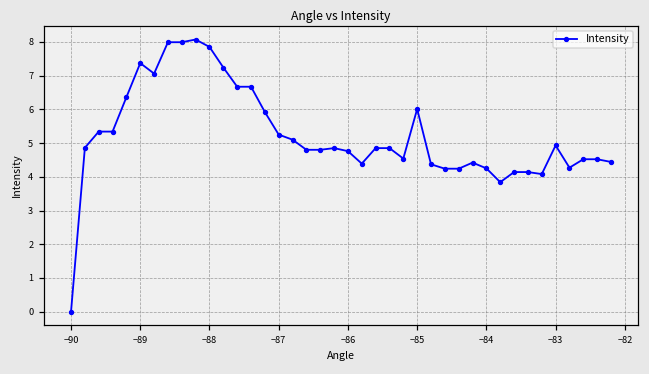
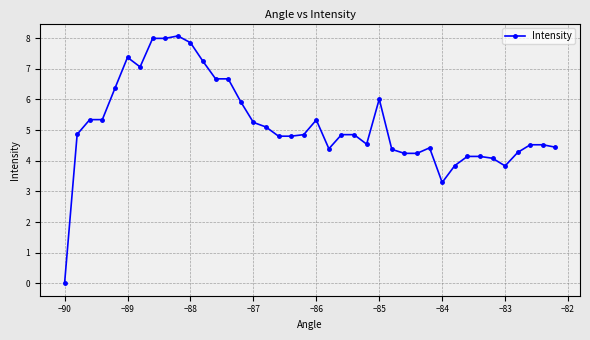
  {
    "−90": 0.0,
    "−89": 7.4,
    "−88": 7.9,
    "−87": 5.3,
-   "−86": 4.8,
+   "−86": 5.3,
    "−85": 6.0,
-   "−84": 4.3,
-   "−83": 4.9
+   "−84": 3.3,
+   "−83": 3.8
  }
